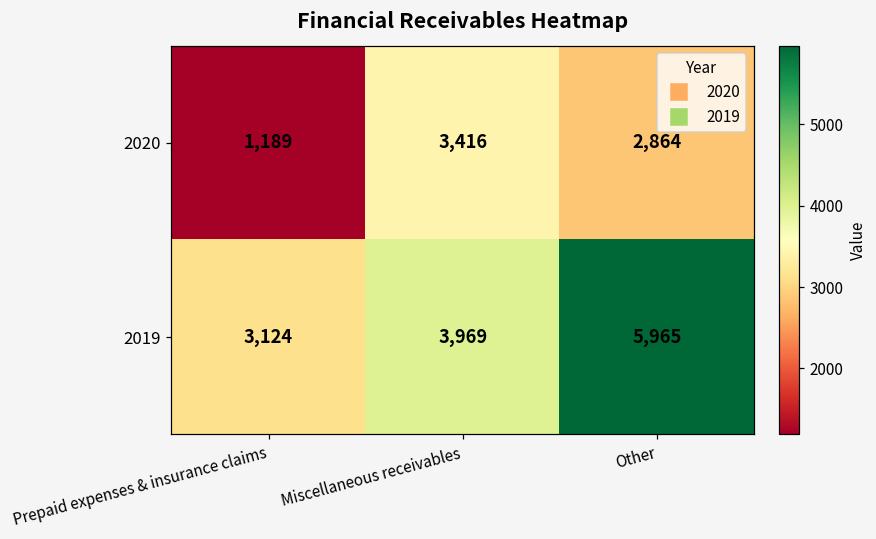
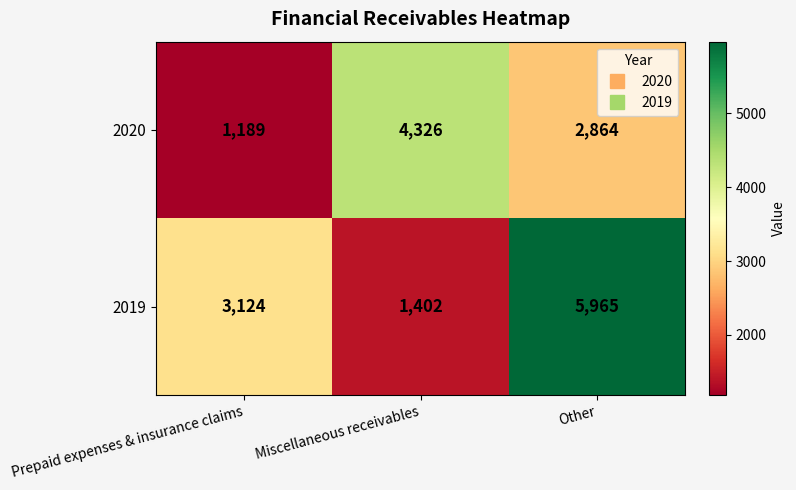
  {
    "2020": {
      "Prepaid expenses & insurance claims": "1,189",
-     "Miscellaneous receivables": "3,416",
+     "Miscellaneous receivables": "4,326",
      "Other": "2,864"
    },
    "2019": {
      "Prepaid expenses & insurance claims": "3,124",
-     "Miscellaneous receivables": "3,969",
+     "Miscellaneous receivables": "1,402",
      "Other": "5,965"
    }
  }
